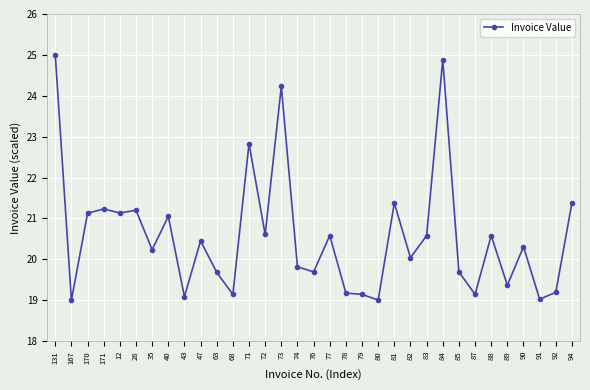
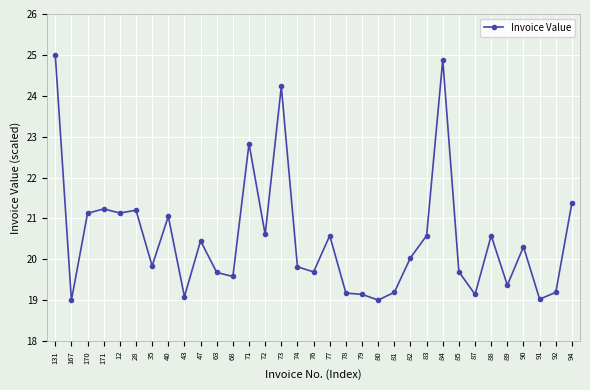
  {
    "131": 25.0,
    "167": 19.0,
    "170": 21.1,
    "171": 21.2,
    "12": 21.1,
    "28": 21.2,
-   "35": 20.2,
+   "35": 19.8,
    "40": 21.1,
    "43": 19.1,
    "47": 20.5,
    "63": 19.7,
-   "68": 19.1,
+   "68": 19.6,
    "71": 22.8,
    "72": 20.6,
    "73": 24.2,
    "74": 19.8,
    "76": 19.7,
    "77": 20.6,
    "78": 19.2,
    "79": 19.1,
    "80": 19.0,
-   "81": 21.4,
+   "81": 19.2,
    "82": 20.0,
    "83": 20.6,
    "84": 24.9,
    "85": 19.7,
    "87": 19.1,
    "88": 20.6,
    "89": 19.4,
    "90": 20.3,
    "91": 19.0,
    "92": 19.2,
    "94": 21.4
  }
